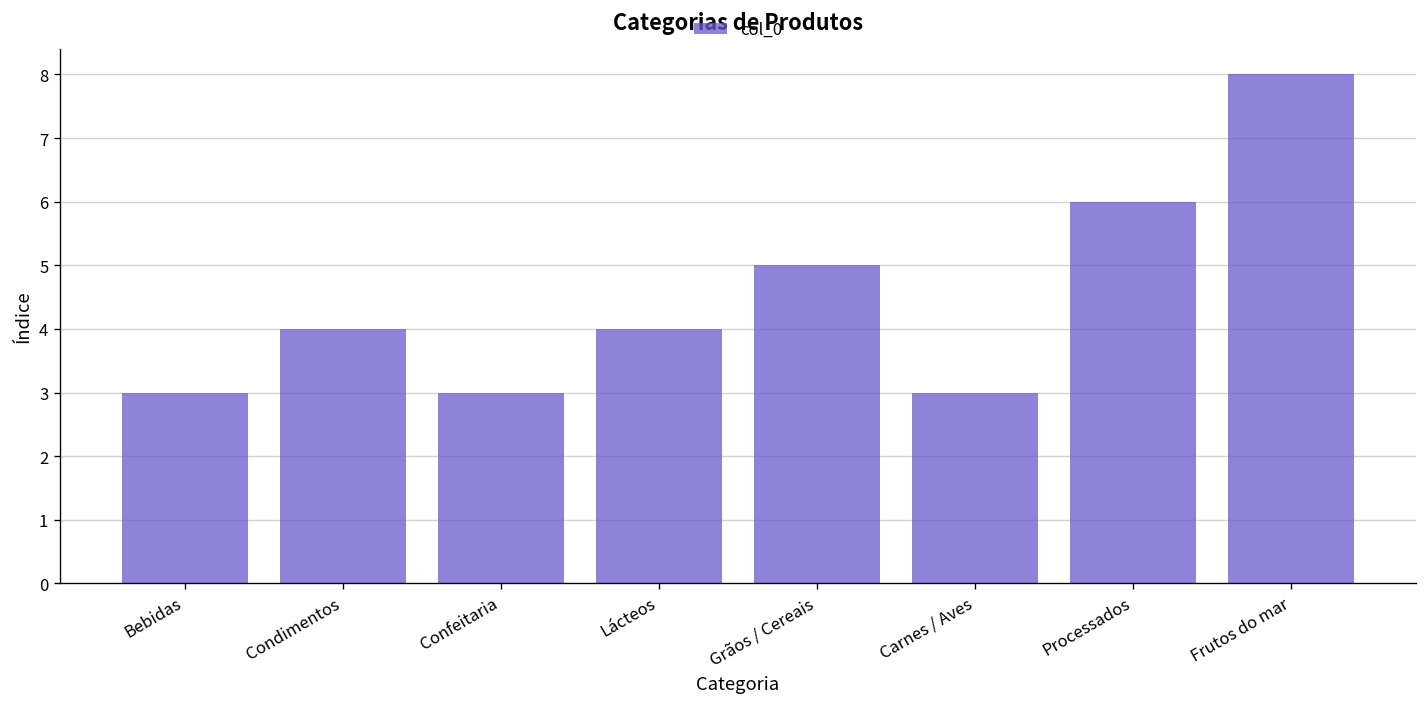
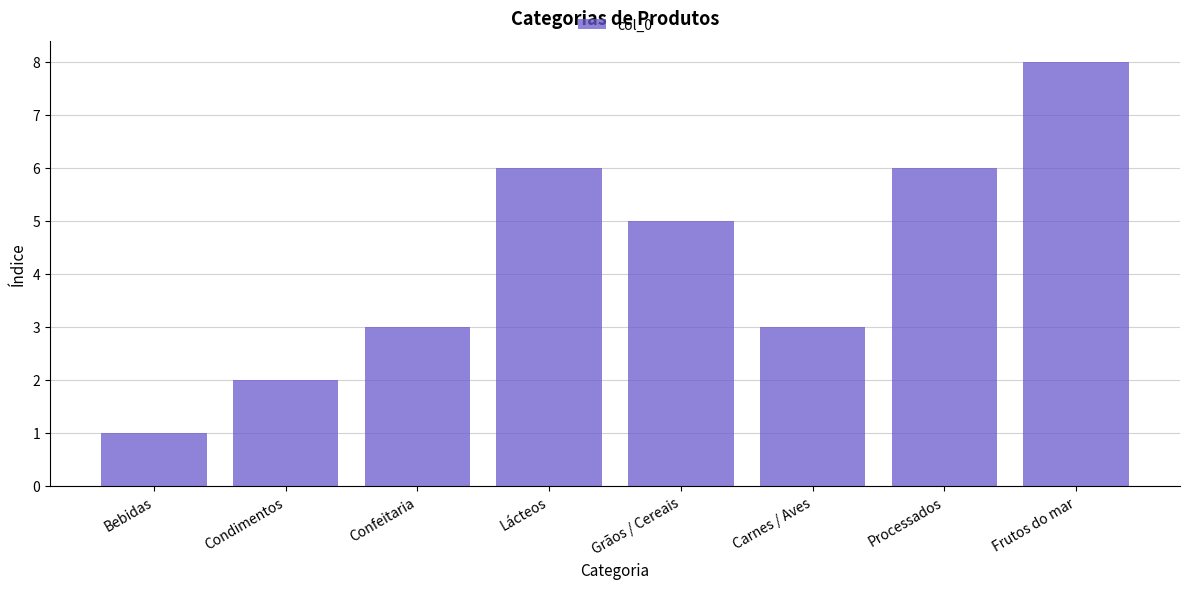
  {
-   "Bebidas": 3,
-   "Condimentos": 4,
+   "Bebidas": 1,
+   "Condimentos": 2,
    "Confeitaria": 3,
-   "Lácteos": 4,
+   "Lácteos": 6,
    "Grãos / Cereais": 5,
    "Carnes / Aves": 3,
    "Processados": 6,
    "Frutos do mar": 8
  }
